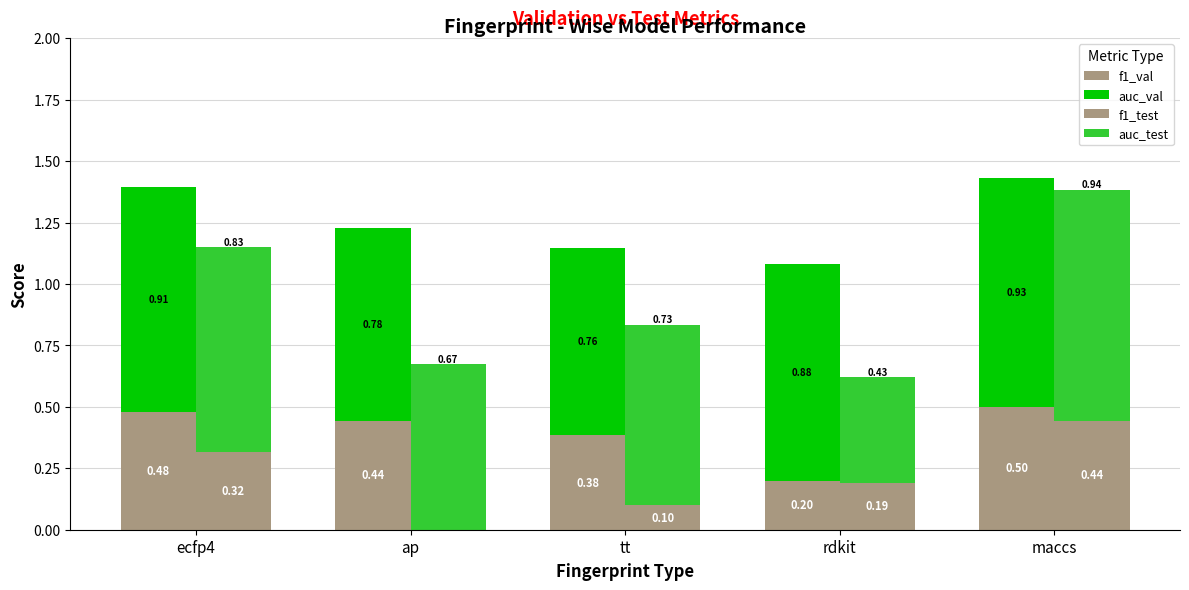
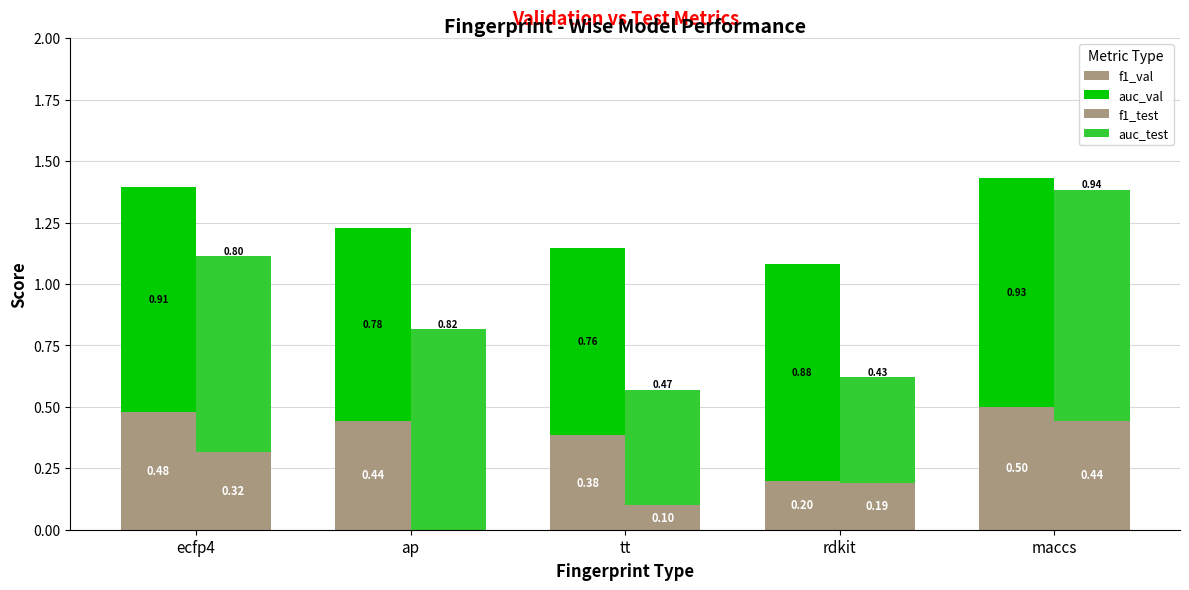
  {
    "auc_val": {
      "ecfp4": 0.91,
      "ap": 0.78,
      "tt": 0.76,
      "rdkit": 0.88,
      "maccs": 0.93
    },
    "auc_test": {
-     "ecfp4": 0.83,
-     "ap": 0.67,
-     "tt": 0.73,
+     "ecfp4": 0.80,
+     "ap": 0.82,
+     "tt": 0.47,
      "rdkit": 0.43,
      "maccs": 0.94
    }
  }
